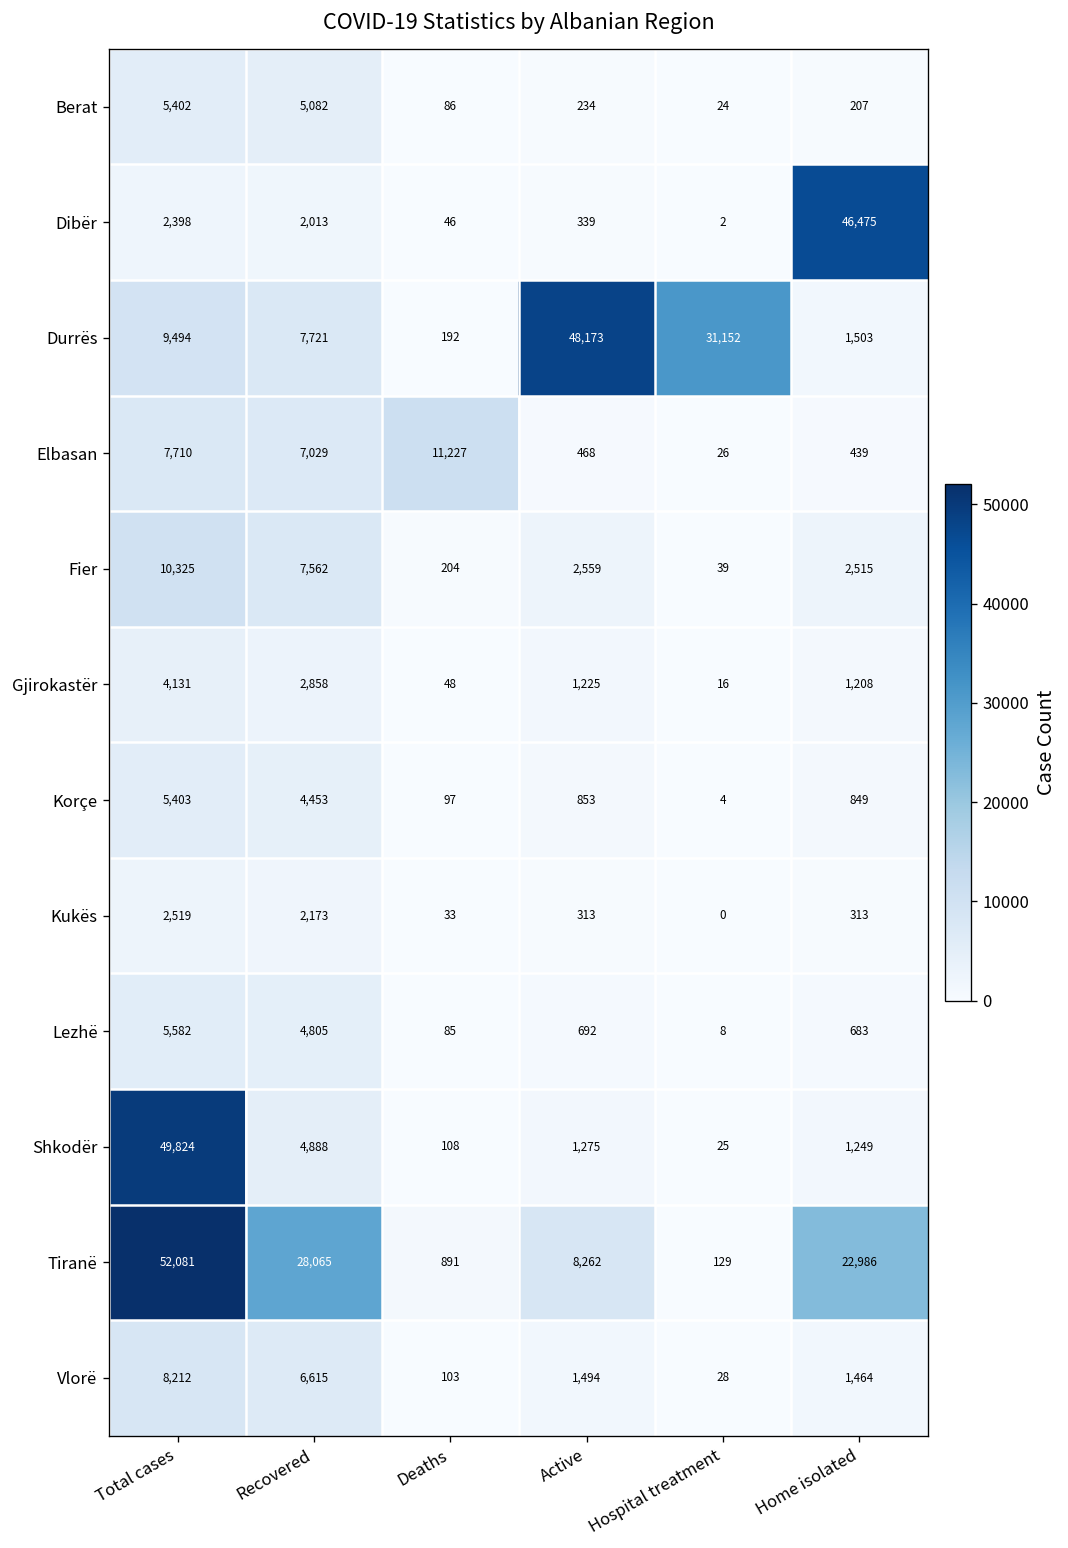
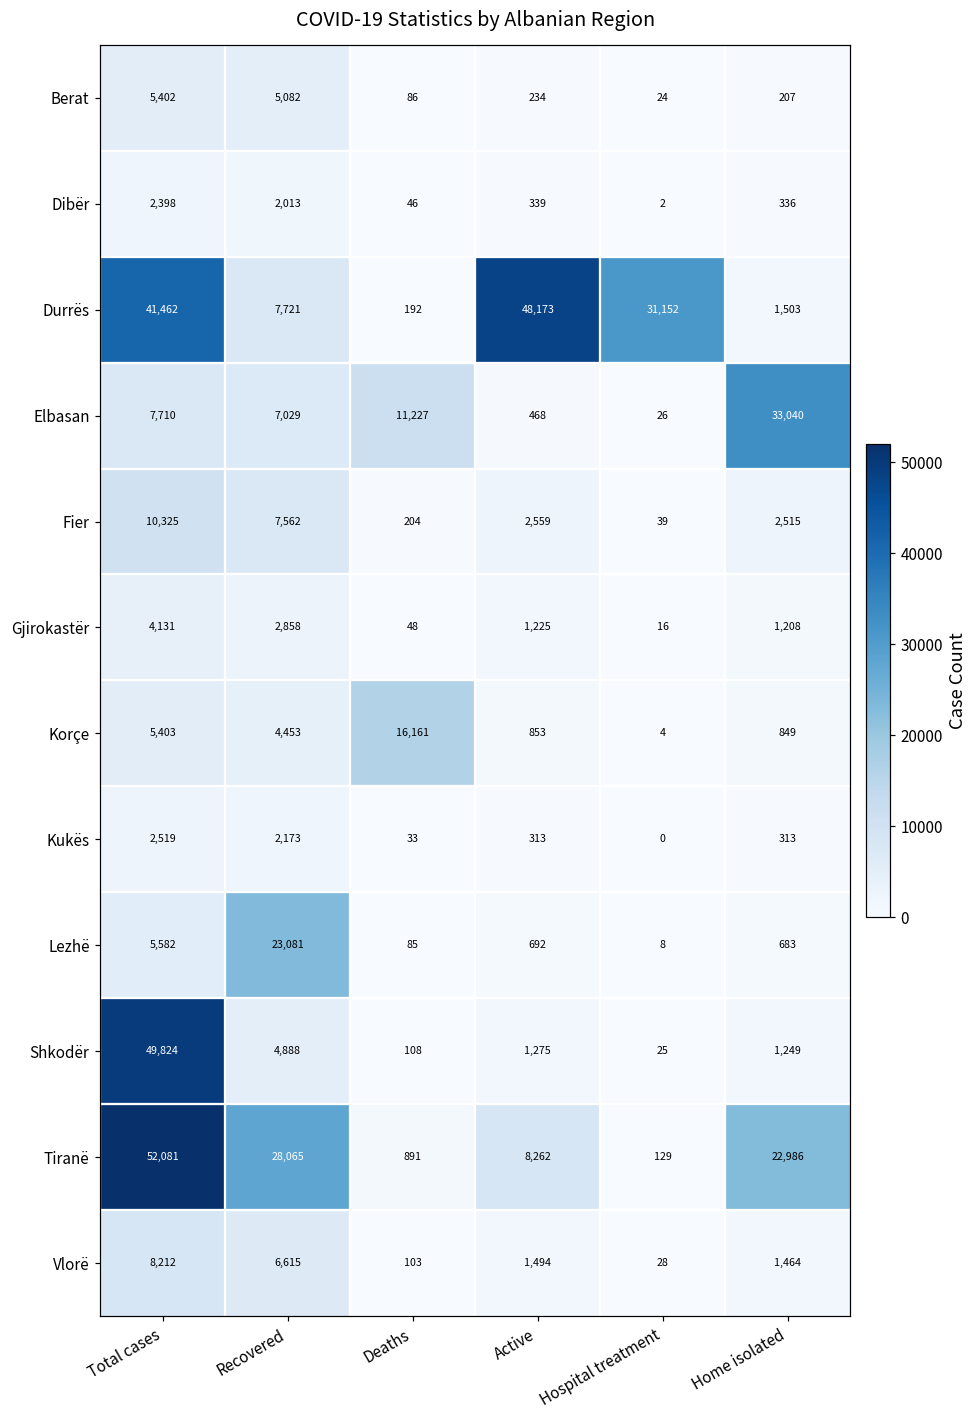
  {
    "Berat": {
      "Total cases": "5,402",
      "Recovered": "5,082",
      "Deaths": "86",
      "Active": "234",
      "Hospital treatment": "24",
      "Home isolated": "207"
    },
    "Dibër": {
      "Total cases": "2,398",
      "Recovered": "2,013",
      "Deaths": "46",
      "Active": "339",
      "Hospital treatment": "2",
-     "Home isolated": "46,475"
+     "Home isolated": "336"
    },
    "Durrës": {
-     "Total cases": "9,494",
+     "Total cases": "41,462",
      "Recovered": "7,721",
      "Deaths": "192",
      "Active": "48,173",
      "Hospital treatment": "31,152",
      "Home isolated": "1,503"
    },
    "Elbasan": {
      "Total cases": "7,710",
      "Recovered": "7,029",
      "Deaths": "11,227",
      "Active": "468",
      "Hospital treatment": "26",
-     "Home isolated": "439"
+     "Home isolated": "33,040"
    },
    "Fier": {
      "Total cases": "10,325",
      "Recovered": "7,562",
      "Deaths": "204",
      "Active": "2,559",
      "Hospital treatment": "39",
      "Home isolated": "2,515"
    },
    "Gjirokastër": {
      "Total cases": "4,131",
      "Recovered": "2,858",
      "Deaths": "48",
      "Active": "1,225",
      "Hospital treatment": "16",
      "Home isolated": "1,208"
    },
    "Korçe": {
      "Total cases": "5,403",
      "Recovered": "4,453",
-     "Deaths": "97",
+     "Deaths": "16,161",
      "Active": "853",
      "Hospital treatment": "4",
      "Home isolated": "849"
    },
    "Kukës": {
      "Total cases": "2,519",
      "Recovered": "2,173",
      "Deaths": "33",
      "Active": "313",
      "Hospital treatment": "0",
      "Home isolated": "313"
    },
    "Lezhë": {
      "Total cases": "5,582",
-     "Recovered": "4,805",
+     "Recovered": "23,081",
      "Deaths": "85",
      "Active": "692",
      "Hospital treatment": "8",
      "Home isolated": "683"
    },
    "Shkodër": {
      "Total cases": "49,824",
      "Recovered": "4,888",
      "Deaths": "108",
      "Active": "1,275",
      "Hospital treatment": "25",
      "Home isolated": "1,249"
    },
    "Tiranë": {
      "Total cases": "52,081",
      "Recovered": "28,065",
      "Deaths": "891",
      "Active": "8,262",
      "Hospital treatment": "129",
      "Home isolated": "22,986"
    },
    "Vlorë": {
      "Total cases": "8,212",
      "Recovered": "6,615",
      "Deaths": "103",
      "Active": "1,494",
      "Hospital treatment": "28",
      "Home isolated": "1,464"
    }
  }
